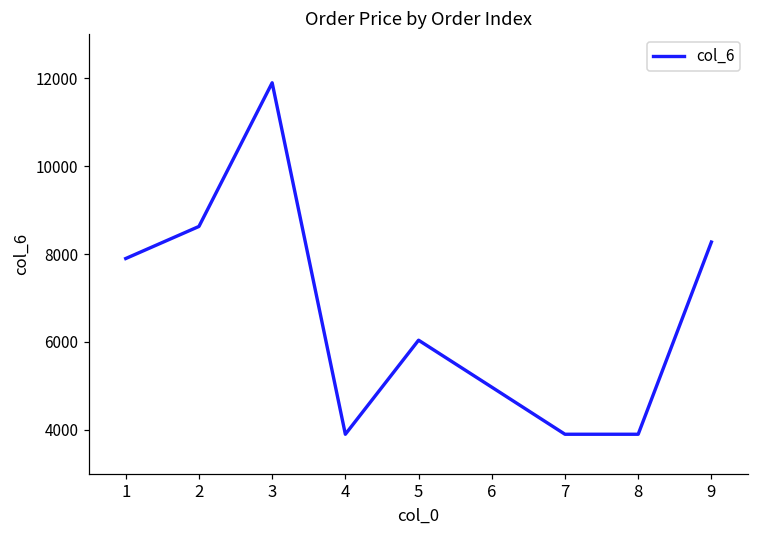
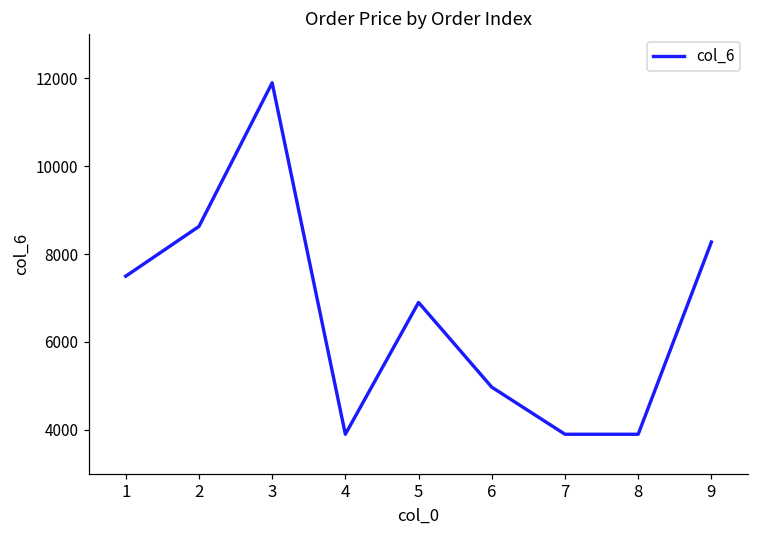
  {
-   "1": 7900,
+   "1": 7500,
    "2": 8600,
    "3": 11900,
    "4": 3900,
-   "5": 6000,
+   "5": 6900,
    "6": 5000,
    "7": 3900,
    "8": 3900,
    "9": 8300
  }
